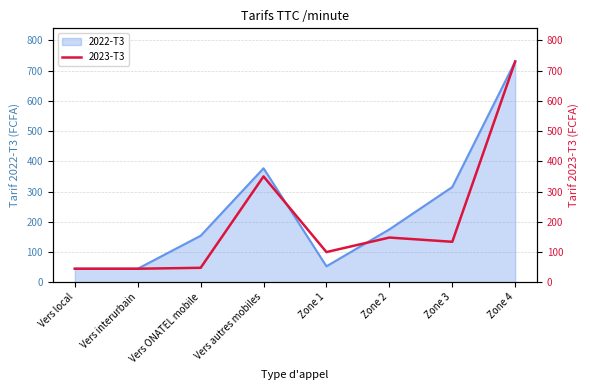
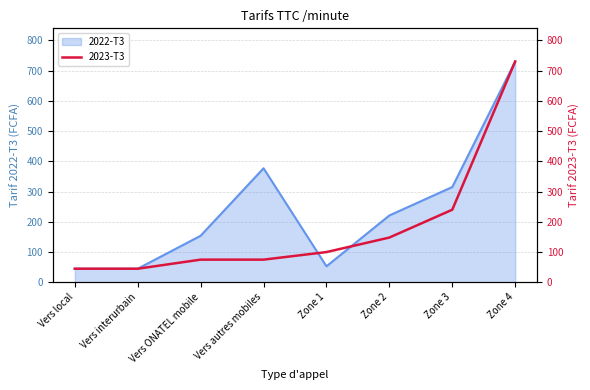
  {
    "2022-T3": {
      "Vers local": 50,
      "Vers interurbain": 50,
      "Vers ONATEL mobile": 150,
      "Vers autres mobiles": 380,
      "Zone 1": 50,
-     "Zone 2": 180,
+     "Zone 2": 220,
      "Zone 3": 320,
      "Zone 4": 730
    },
    "2023-T3": {
      "Vers local": 50,
      "Vers interurbain": 50,
-     "Vers ONATEL mobile": 50,
-     "Vers autres mobiles": 350,
+     "Vers ONATEL mobile": 80,
+     "Vers autres mobiles": 80,
      "Zone 1": 100,
      "Zone 2": 150,
-     "Zone 3": 130,
+     "Zone 3": 240,
      "Zone 4": 730
    }
  }
